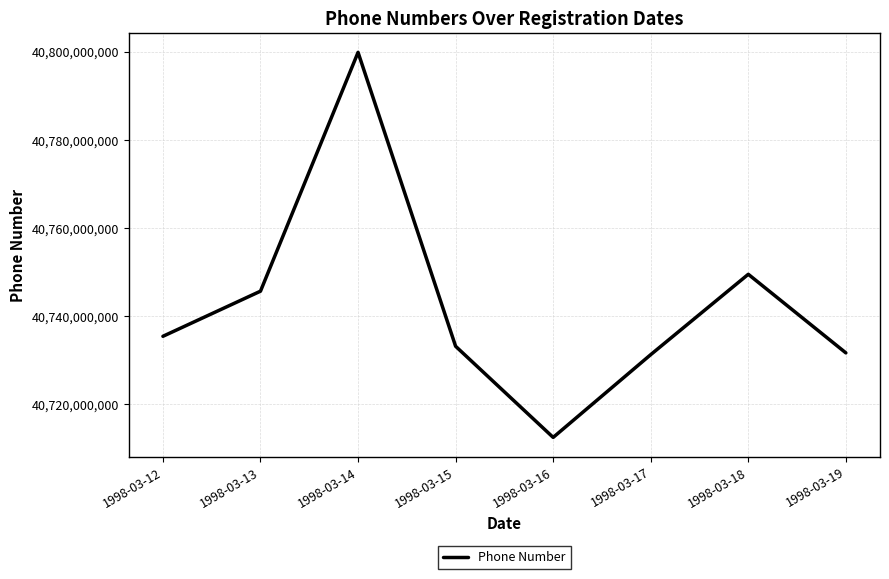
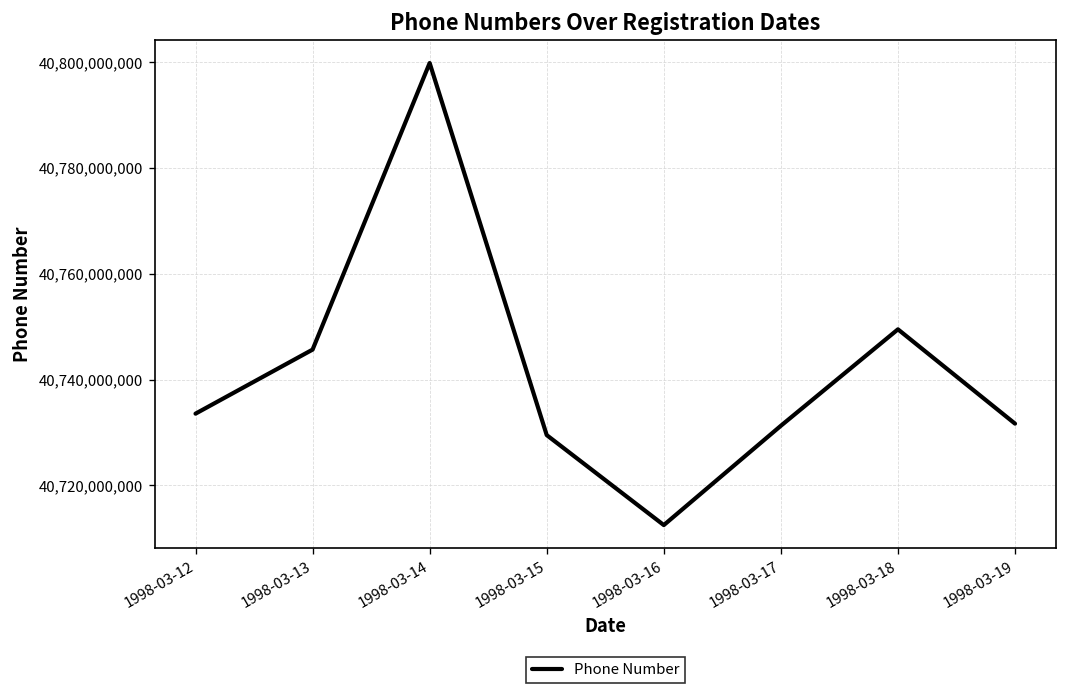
  {
-   "1998-03-12": "40,735,000,000",
+   "1998-03-12": "40,734,000,000",
    "1998-03-13": "40,746,000,000",
    "1998-03-14": "40,800,000,000",
-   "1998-03-15": "40,733,000,000",
+   "1998-03-15": "40,729,000,000",
    "1998-03-16": "40,712,000,000",
    "1998-03-17": "40,731,000,000",
    "1998-03-18": "40,749,000,000",
    "1998-03-19": "40,732,000,000"
  }
